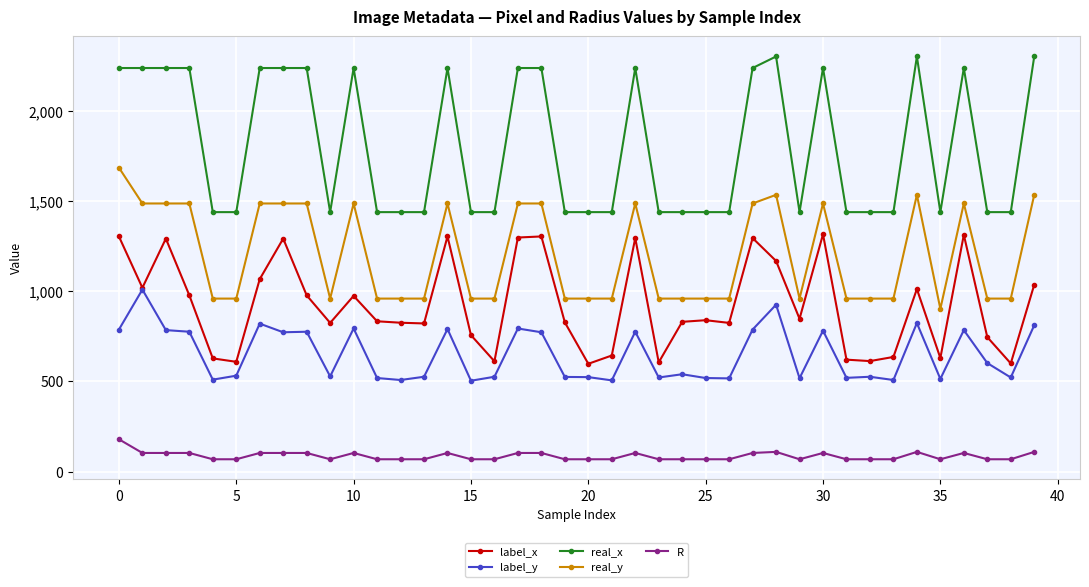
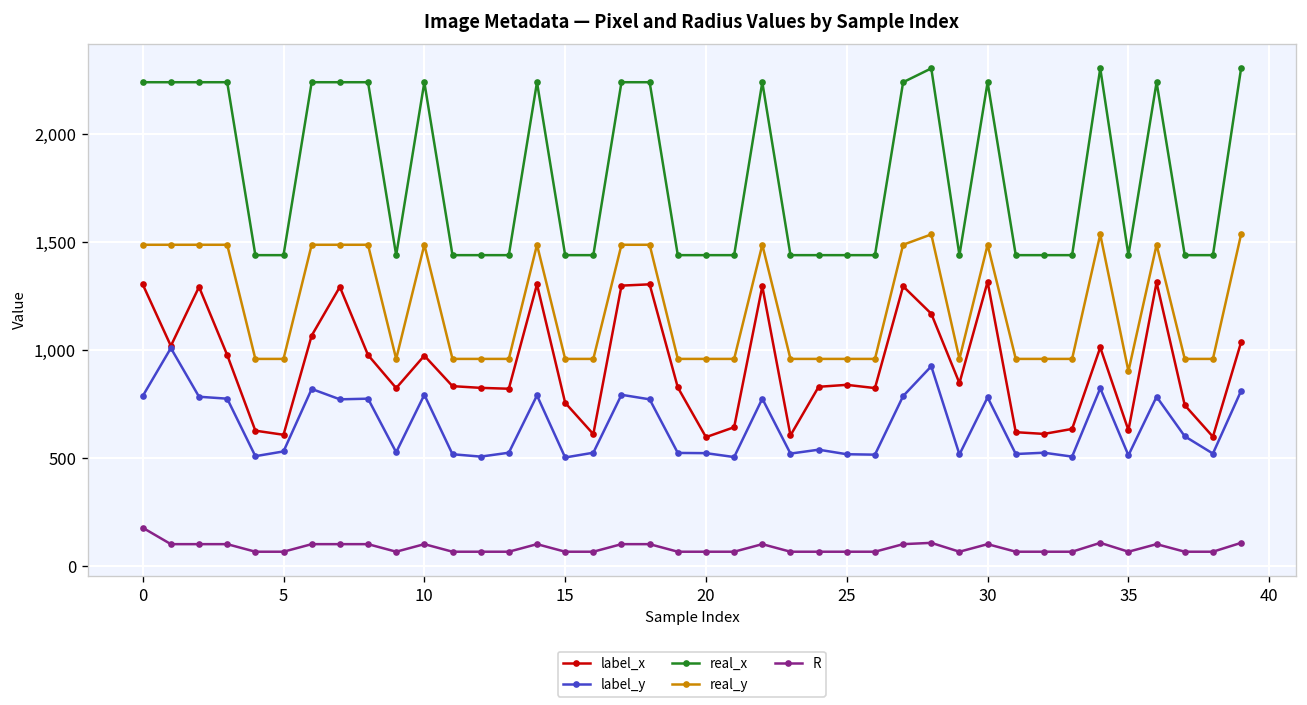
  {
    "label_x": {
      "0": "1,310",
      "5": "610",
      "10": "980",
      "15": "760",
      "20": "600",
      "25": "840",
      "30": "1,320",
      "35": "630"
    },
    "label_y": {
      "0": "790",
      "5": "530",
      "10": "790",
      "15": "500",
      "20": "520",
      "25": "520",
      "30": "780",
      "35": "510"
    },
    "real_x": {
      "0": "2,240",
      "5": "1,440",
      "10": "2,240",
      "15": "1,440",
      "20": "1,440",
      "25": "1,440",
      "30": "2,240",
      "35": "1,440"
    },
    "real_y": {
-     "0": "1,690",
+     "0": "1,490",
      "5": "960",
      "10": "1,490",
      "15": "960",
      "20": "960",
      "25": "960",
      "30": "1,490",
      "35": "900"
    },
    "R": {
      "0": "180",
      "5": "70",
      "10": "100",
      "15": "70",
      "20": "70",
      "25": "70",
      "30": "100",
      "35": "70"
    }
  }
